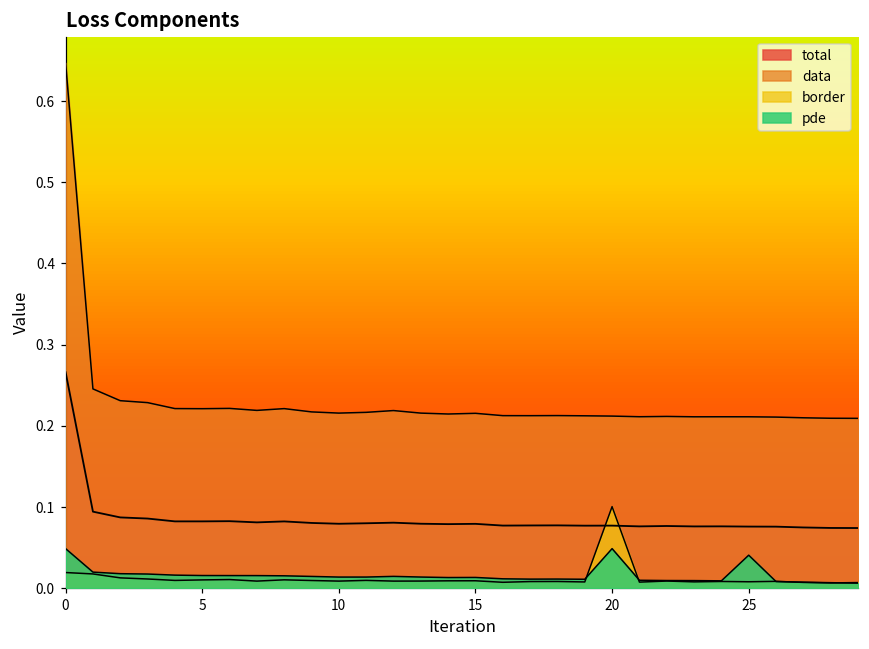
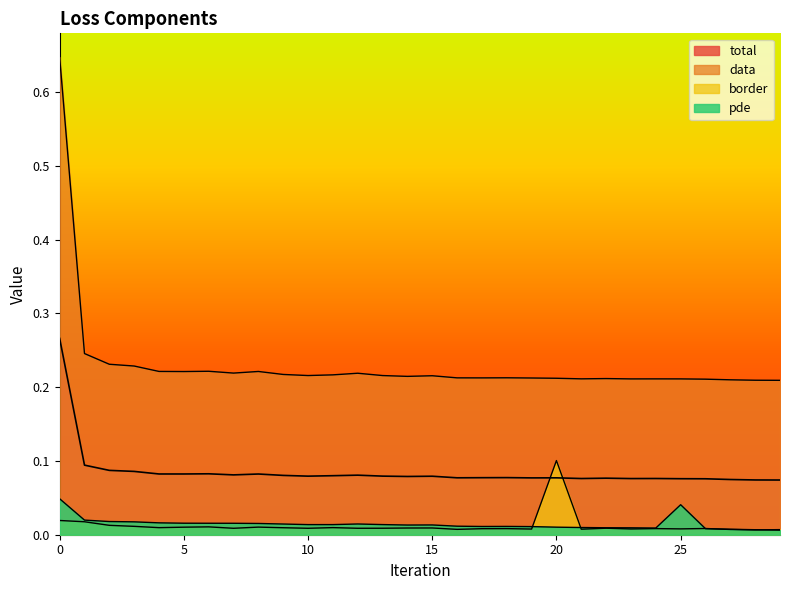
  {
    "border": {
      "0": 0.02,
      "5": 0.01,
      "10": 0.01,
      "15": 0.01,
      "20": 0.10,
      "25": 0.01
    },
    "pde": {
      "0": 0.05,
      "5": 0.02,
      "10": 0.01,
      "15": 0.01,
-     "20": 0.05,
+     "20": 0.01,
      "25": 0.04
    }
  }
